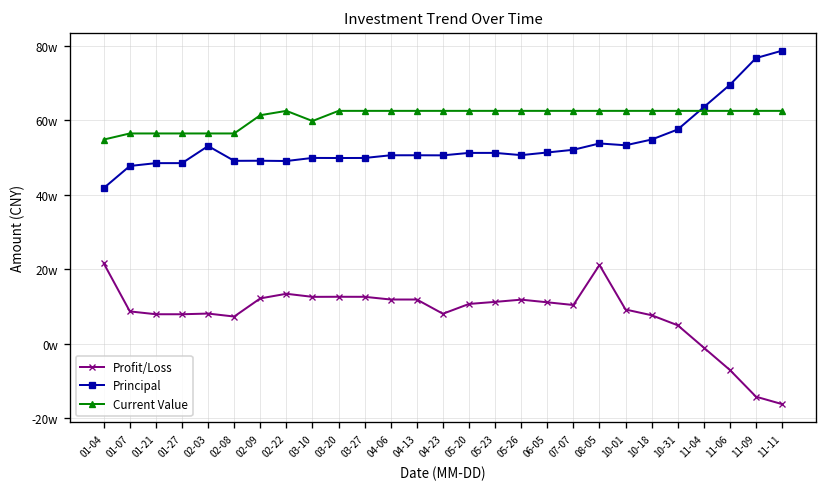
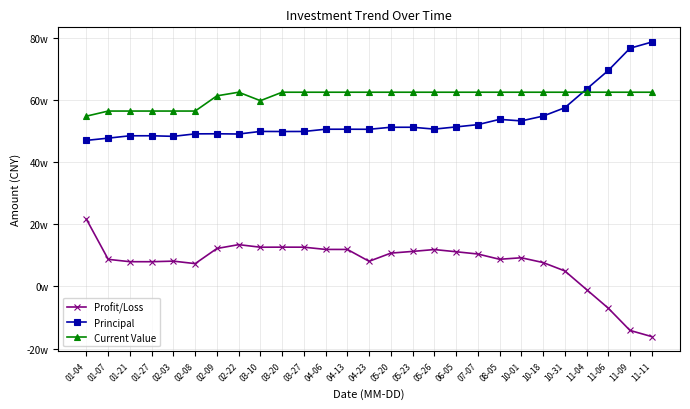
  {
    "Profit/Loss": {
      "01-04": "22w",
      "01-07": "9w",
      "01-21": "8w",
      "01-27": "8w",
      "02-03": "8w",
      "02-08": "7w",
      "02-09": "12w",
      "02-22": "13w",
      "03-10": "13w",
      "03-20": "13w",
      "03-27": "13w",
      "04-06": "12w",
      "04-13": "12w",
      "04-23": "8w",
      "05-20": "11w",
      "05-23": "11w",
      "05-26": "12w",
      "06-05": "11w",
      "07-07": "10w",
-     "08-05": "21w",
+     "08-05": "9w",
      "10-01": "9w",
      "10-18": "8w",
      "10-31": "5w",
      "11-04": "-1w",
      "11-06": "-7w",
      "11-09": "-14w",
      "11-11": "-16w"
    },
    "Principal": {
-     "01-04": "42w",
+     "01-04": "47w",
      "01-07": "48w",
      "01-21": "49w",
      "01-27": "49w",
-     "02-03": "53w",
+     "02-03": "48w",
      "02-08": "49w",
      "02-09": "49w",
      "02-22": "49w",
      "03-10": "50w",
      "03-20": "50w",
      "03-27": "50w",
      "04-06": "51w",
      "04-13": "51w",
      "04-23": "51w",
      "05-20": "51w",
      "05-23": "51w",
      "05-26": "51w",
      "06-05": "51w",
      "07-07": "52w",
      "08-05": "54w",
      "10-01": "53w",
      "10-18": "55w",
      "10-31": "58w",
      "11-04": "64w",
      "11-06": "70w",
      "11-09": "77w",
      "11-11": "79w"
    },
    "Current Value": {
      "01-04": "55w",
      "01-07": "57w",
      "01-21": "57w",
      "01-27": "57w",
      "02-03": "57w",
      "02-08": "57w",
      "02-09": "61w",
      "02-22": "63w",
      "03-10": "60w",
      "03-20": "63w",
      "03-27": "63w",
      "04-06": "63w",
      "04-13": "63w",
      "04-23": "63w",
      "05-20": "63w",
      "05-23": "63w",
      "05-26": "63w",
      "06-05": "63w",
      "07-07": "63w",
      "08-05": "63w",
      "10-01": "63w",
      "10-18": "63w",
      "10-31": "63w",
      "11-04": "63w",
      "11-06": "63w",
      "11-09": "63w",
      "11-11": "63w"
    }
  }
